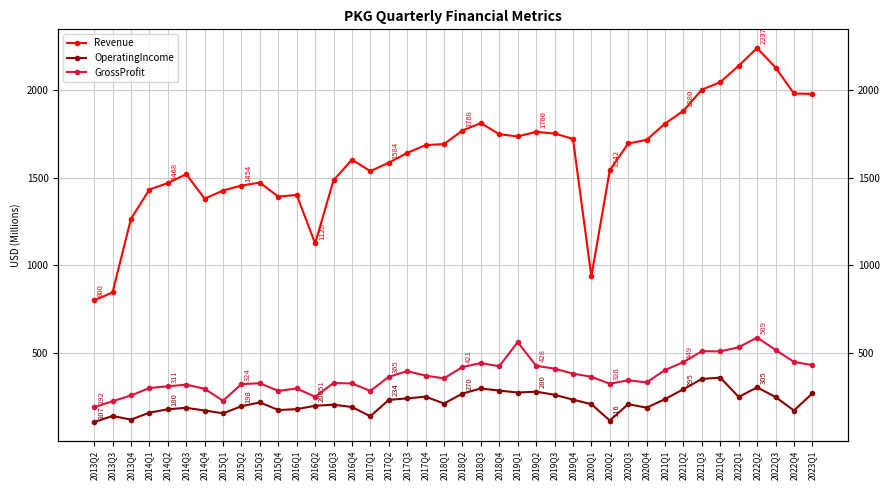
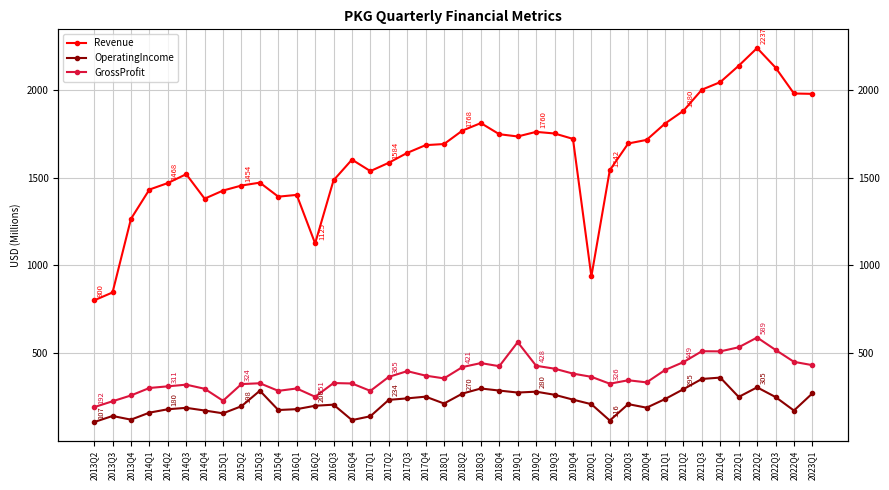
  {
    "Revenue": {
      "2013Q2": 800,
      "2014Q2": 1468,
      "2015Q2": 1454,
      "2016Q2": 1125,
      "2017Q2": 1584,
      "2018Q2": 1768,
      "2019Q2": 1760,
      "2020Q2": 1542,
      "2021Q2": 1880,
      "2022Q2": 2237
    },
    "OperatingIncome": {
      "2013Q3": 140,
      "2013Q4": 120,
      "2014Q1": 160,
      "2014Q3": 190,
      "2014Q4": 170,
      "2015Q1": 160,
-     "2015Q3": 220,
+     "2015Q3": 290,
      "2015Q4": 180,
      "2016Q1": 180,
      "2016Q3": 210,
-     "2016Q4": 190,
+     "2016Q4": 120,
      "2017Q1": 140,
      "2017Q3": 240,
      "2017Q4": 250,
      "2018Q1": 210,
      "2018Q3": 300,
      "2018Q4": 290,
      "2019Q1": 280,
      "2019Q3": 260,
      "2019Q4": 240,
      "2020Q1": 210,
      "2020Q3": 210,
      "2020Q4": 190,
      "2021Q1": 240,
      "2021Q3": 350,
      "2021Q4": 360,
      "2022Q1": 250,
      "2022Q3": 250,
      "2022Q4": 170,
      "2023Q1": 270
    },
    "GrossProfit": {
      "2013Q2": 192,
      "2014Q2": 311,
      "2015Q2": 324,
      "2017Q2": 365,
      "2018Q2": 421,
      "2019Q2": 428,
      "2020Q2": 326,
      "2021Q2": 449,
      "2022Q2": 589
    }
  }
